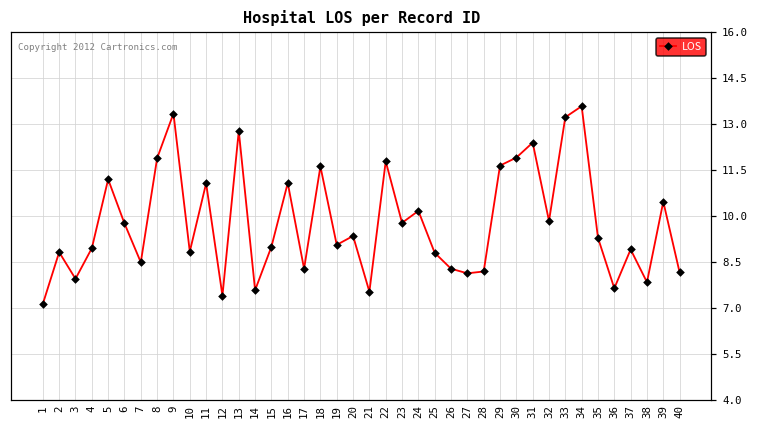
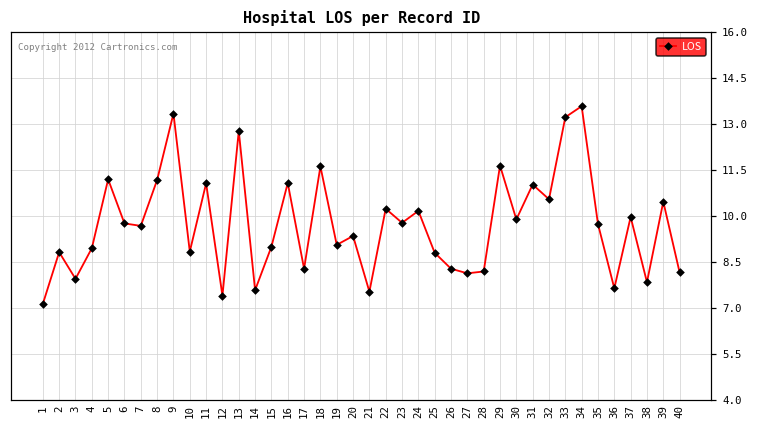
  {
    "1": 7.1,
    "2": 8.8,
    "3": 8.0,
    "4": 9.0,
    "5": 11.2,
    "6": 9.8,
-   "7": 8.5,
-   "8": 11.9,
+   "7": 9.7,
+   "8": 11.2,
    "9": 13.4,
    "10": 8.8,
    "11": 11.1,
    "12": 7.4,
    "13": 12.8,
    "14": 7.6,
    "15": 9.0,
    "16": 11.1,
    "17": 8.3,
    "18": 11.6,
    "19": 9.1,
    "20": 9.4,
    "21": 7.5,
-   "22": 11.8,
+   "22": 10.2,
    "23": 9.8,
    "24": 10.2,
    "25": 8.8,
    "26": 8.3,
    "27": 8.1,
    "28": 8.2,
    "29": 11.7,
-   "30": 11.9,
-   "31": 12.4,
-   "32": 9.8,
+   "30": 9.9,
+   "31": 11.0,
+   "32": 10.6,
    "33": 13.2,
    "34": 13.6,
-   "35": 9.3,
+   "35": 9.7,
    "36": 7.6,
-   "37": 8.9,
+   "37": 10.0,
    "38": 7.8,
    "39": 10.5,
    "40": 8.2
  }
